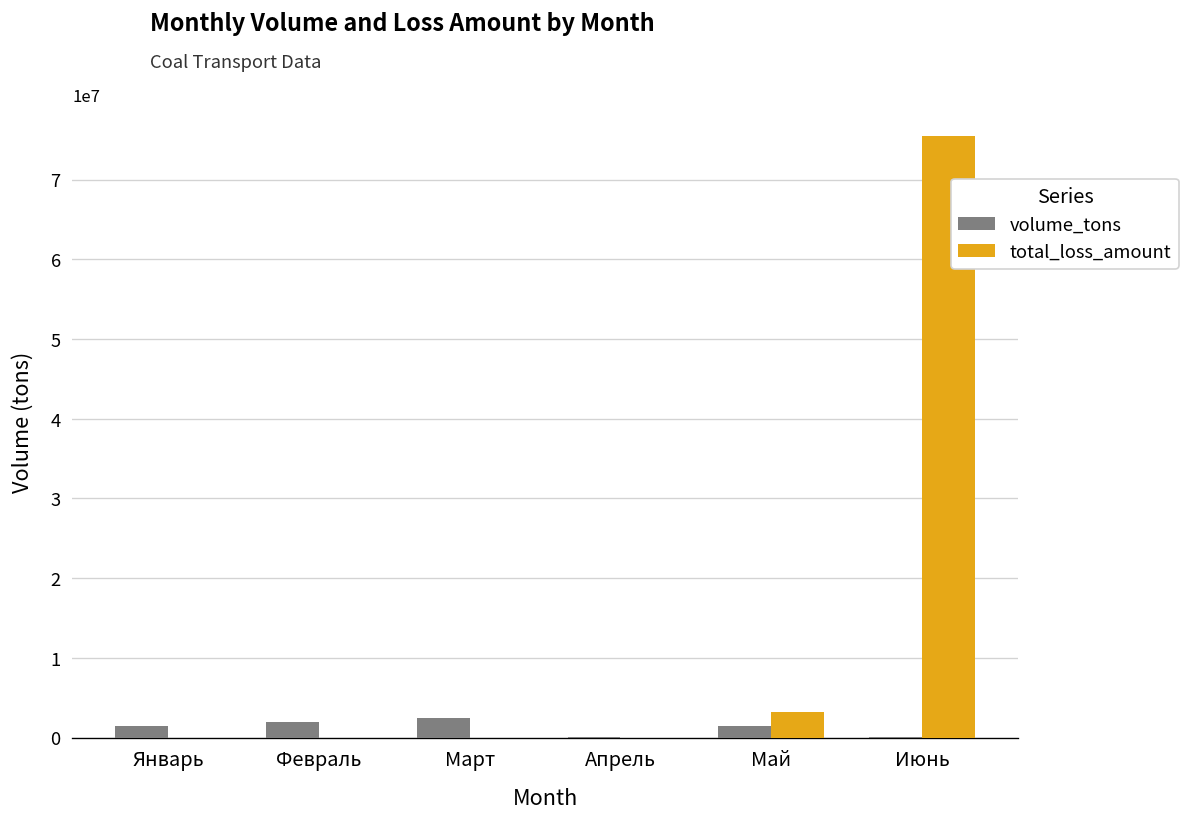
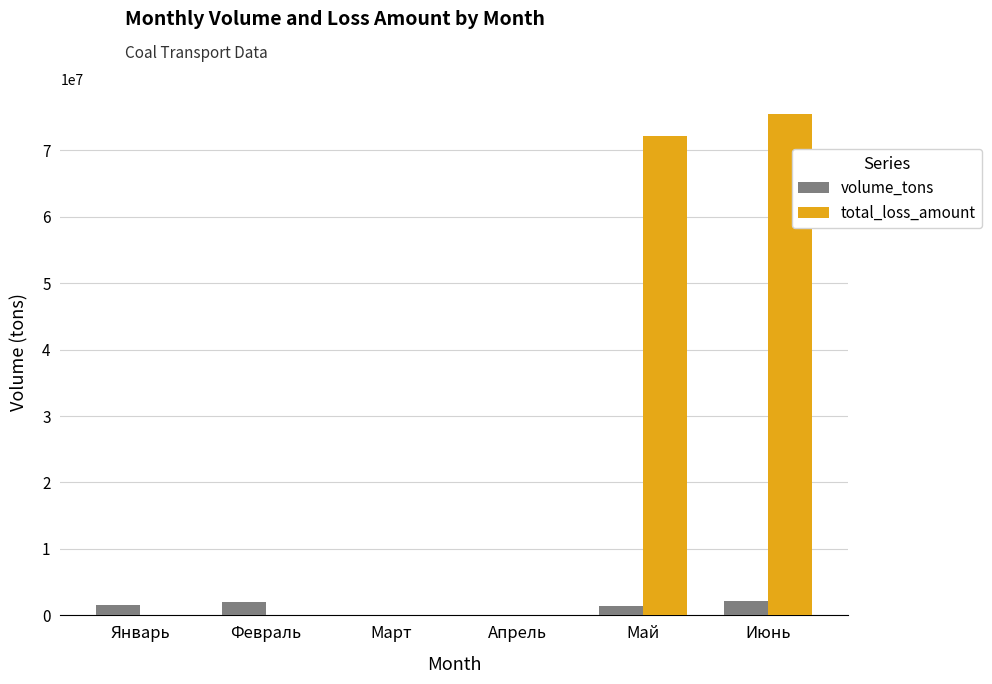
  {
    "volume_tons": {
      "Январь": 1000000,
      "Февраль": 2000000,
-     "Март": 2000000,
+     "Март": 0,
      "Май": 1000000,
-     "Июнь": 0
+     "Июнь": 2000000
    },
    "total_loss_amount": {
      "Январь": 0,
      "Февраль": 0,
      "Март": 0,
      "Апрель": 0,
-     "Май": 3000000,
+     "Май": 72000000,
      "Июнь": 75000000
    }
  }
